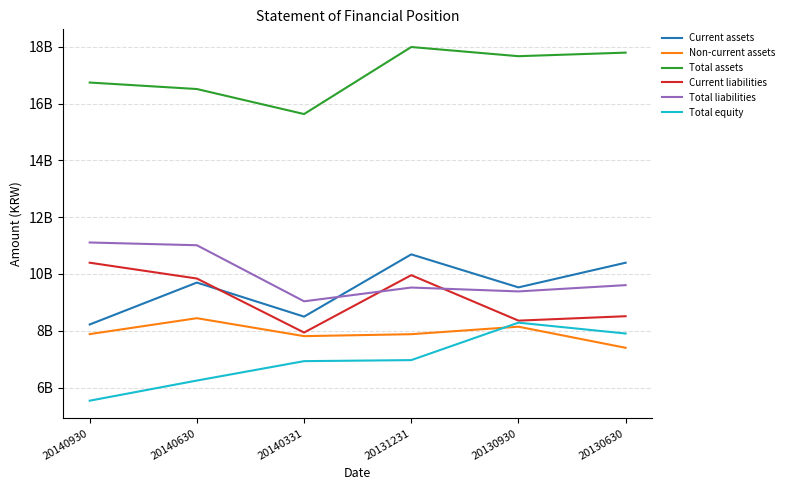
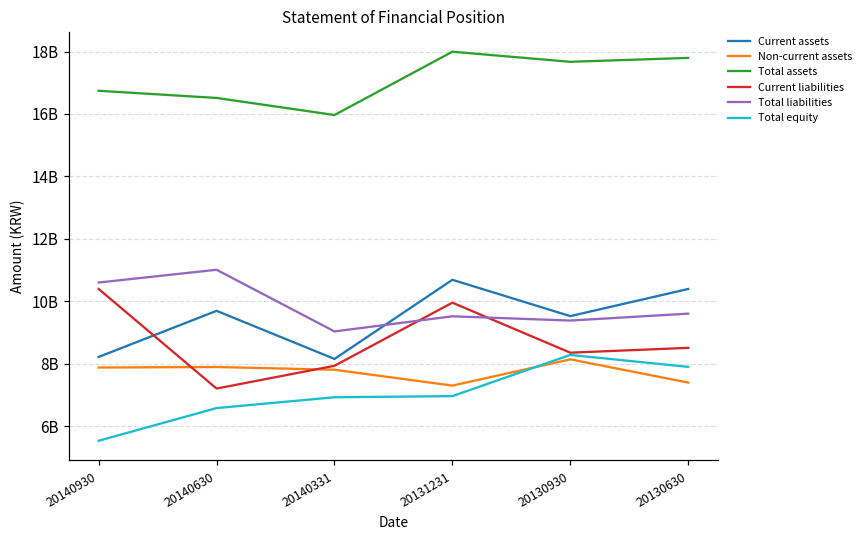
  {
    "Current assets": {
      "20140930": 8200000000,
      "20140630": 9700000000,
-     "20140331": 8500000000,
+     "20140331": 8200000000,
      "20131231": 10700000000,
      "20130930": 9500000000,
      "20130630": 10400000000
    },
    "Non-current assets": {
      "20140930": 7900000000,
-     "20140630": 8400000000,
+     "20140630": 7900000000,
      "20140331": 7800000000,
-     "20131231": 7900000000,
+     "20131231": 7300000000,
      "20130930": 8100000000,
      "20130630": 7400000000
    },
    "Total assets": {
      "20140930": 16700000000,
      "20140630": 16500000000,
-     "20140331": 15600000000,
+     "20140331": 16000000000,
      "20131231": 18000000000,
      "20130930": 17700000000,
      "20130630": 17800000000
    },
    "Current liabilities": {
      "20140930": 10400000000,
-     "20140630": 9800000000,
+     "20140630": 7200000000,
      "20140331": 7900000000,
      "20131231": 10000000000,
      "20130630": 8500000000
    },
    "Total liabilities": {
-     "20140930": 11100000000,
+     "20140930": 10600000000,
      "20140630": 11000000000,
      "20140331": 9000000000,
      "20131231": 9500000000,
      "20130930": 9400000000,
      "20130630": 9600000000
    },
    "Total equity": {
      "20140930": 5500000000,
-     "20140630": 6200000000,
+     "20140630": 6600000000,
      "20140331": 6900000000,
      "20131231": 7000000000,
      "20130630": 7900000000
    }
  }
